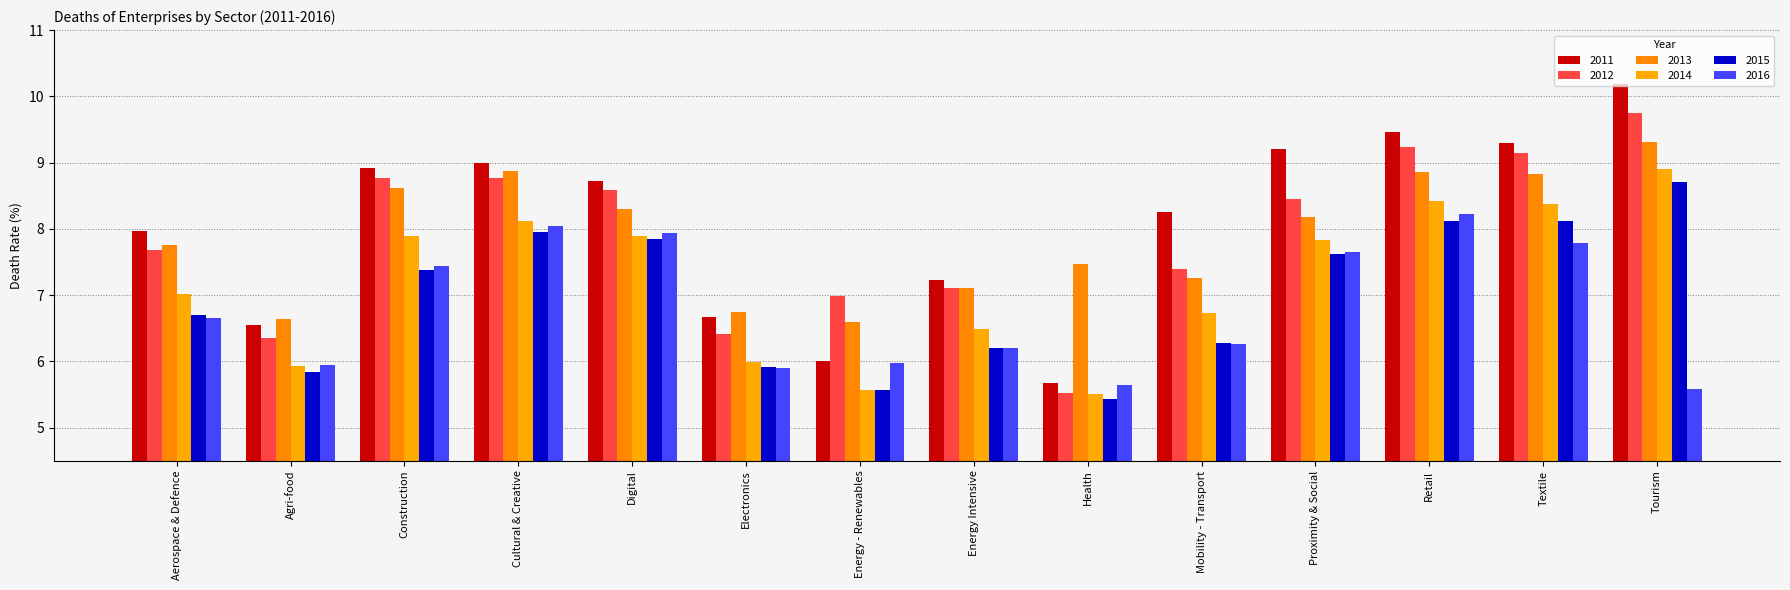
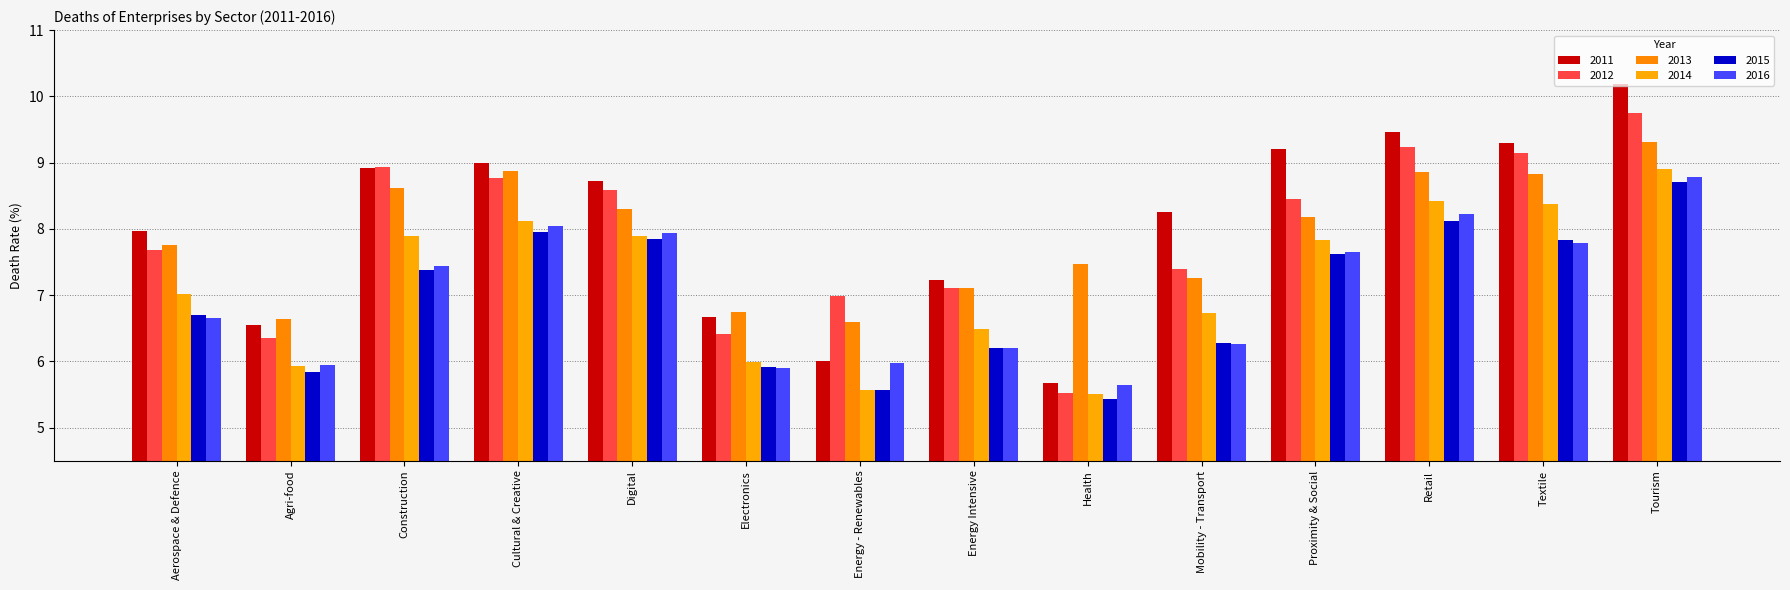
  {
    "2011": {
      "Aerospace & Defence": 8.0,
      "Agri-food": 6.6,
      "Construction": 8.9,
      "Cultural & Creative": 9.0,
      "Digital": 8.7,
      "Electronics": 6.7,
      "Energy - Renewables": 6.0,
      "Energy Intensive": 7.2,
      "Health": 5.7,
      "Mobility - Transport": 8.2,
      "Proximity & Social": 9.2,
      "Retail": 9.5,
      "Textile": 9.3
    },
    "2012": {
      "Aerospace & Defence": 7.7,
      "Agri-food": 6.4,
-     "Construction": 8.8,
+     "Construction": 8.9,
      "Cultural & Creative": 8.8,
      "Digital": 8.6,
      "Electronics": 6.4,
      "Energy - Renewables": 7.0,
      "Energy Intensive": 7.1,
      "Health": 5.5,
      "Mobility - Transport": 7.4,
      "Proximity & Social": 8.4,
      "Retail": 9.2,
      "Textile": 9.1,
      "Tourism": 9.7
    },
    "2015": {
      "Aerospace & Defence": 6.7,
      "Agri-food": 5.8,
      "Construction": 7.4,
      "Cultural & Creative": 8.0,
      "Digital": 7.8,
      "Electronics": 5.9,
      "Energy - Renewables": 5.6,
      "Energy Intensive": 6.2,
      "Health": 5.4,
      "Mobility - Transport": 6.3,
      "Proximity & Social": 7.6,
      "Retail": 8.1,
-     "Textile": 8.1,
+     "Textile": 7.8,
      "Tourism": 8.7
    },
    "2016": {
      "Aerospace & Defence": 6.7,
      "Agri-food": 5.9,
      "Construction": 7.4,
      "Cultural & Creative": 8.0,
      "Digital": 7.9,
      "Electronics": 5.9,
      "Energy - Renewables": 6.0,
      "Energy Intensive": 6.2,
      "Health": 5.6,
      "Mobility - Transport": 6.3,
      "Proximity & Social": 7.6,
      "Retail": 8.2,
      "Textile": 7.8,
-     "Tourism": 5.6
+     "Tourism": 8.8
    }
  }
